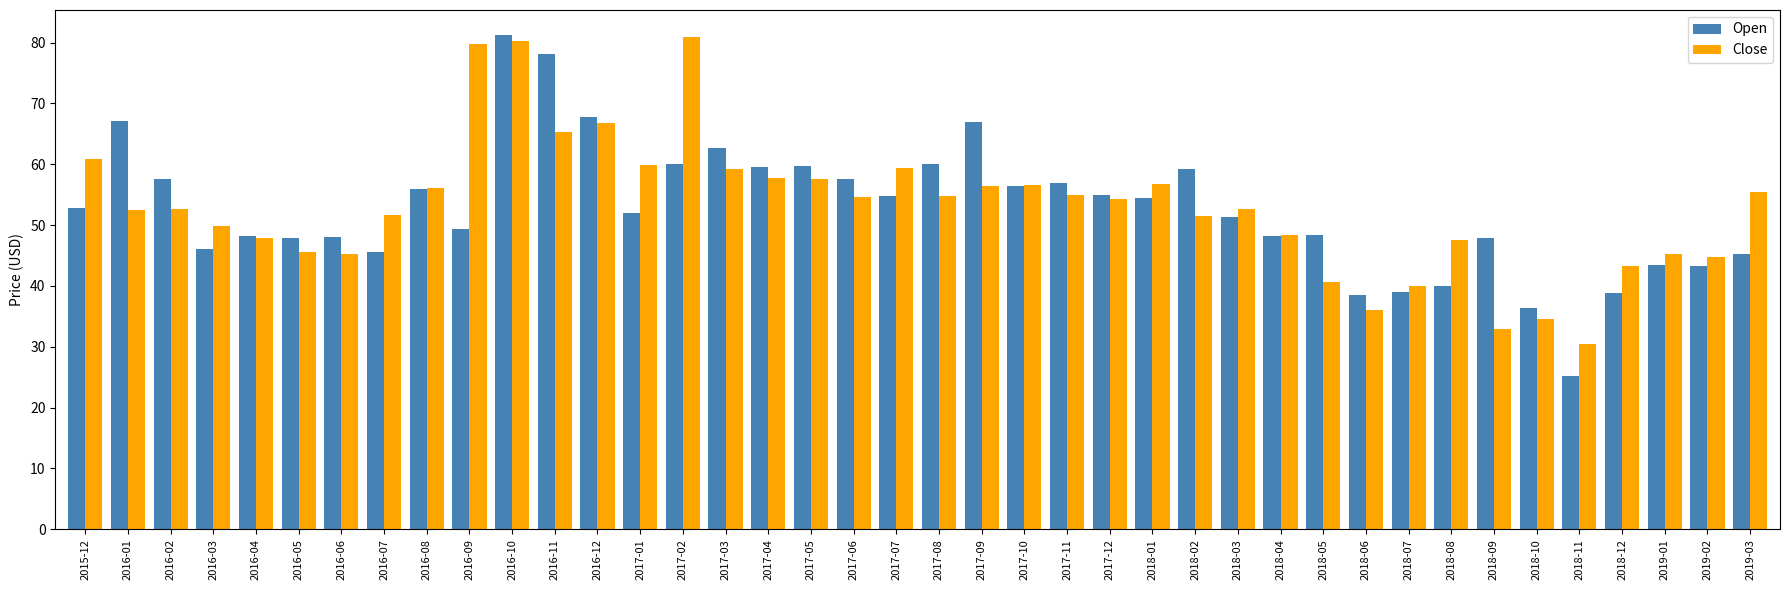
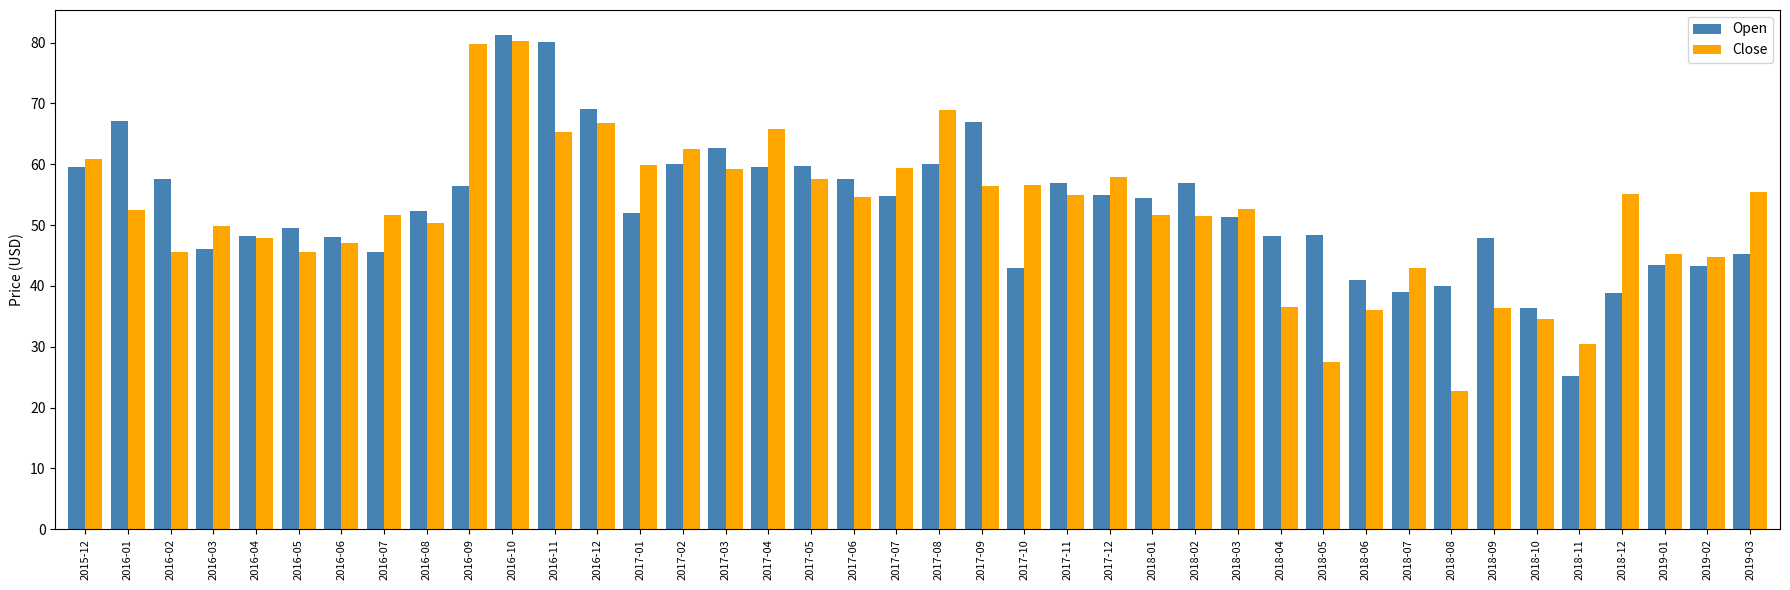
  {
    "Open": {
-     "2015-12": 53,
+     "2015-12": 60,
      "2016-01": 67,
      "2016-02": 58,
      "2016-03": 46,
      "2016-04": 48,
-     "2016-05": 48,
+     "2016-05": 50,
      "2016-06": 48,
      "2016-07": 46,
-     "2016-08": 56,
-     "2016-09": 49,
+     "2016-08": 52,
+     "2016-09": 56,
      "2016-10": 81,
-     "2016-11": 78,
-     "2016-12": 68,
+     "2016-11": 80,
+     "2016-12": 69,
      "2017-01": 52,
      "2017-02": 60,
      "2017-03": 63,
      "2017-04": 60,
      "2017-05": 60,
      "2017-06": 58,
      "2017-07": 55,
      "2017-08": 60,
      "2017-09": 67,
-     "2017-10": 56,
+     "2017-10": 43,
      "2017-11": 57,
      "2017-12": 55,
      "2018-01": 54,
-     "2018-02": 59,
+     "2018-02": 57,
      "2018-03": 51,
      "2018-04": 48,
      "2018-05": 48,
-     "2018-06": 39,
+     "2018-06": 41,
      "2018-07": 39,
      "2018-08": 40,
      "2018-09": 48,
      "2018-10": 36,
      "2018-11": 25,
      "2018-12": 39,
      "2019-01": 43,
      "2019-02": 43,
      "2019-03": 45
    },
    "Close": {
      "2015-12": 61,
      "2016-01": 53,
-     "2016-02": 53,
+     "2016-02": 46,
      "2016-03": 50,
      "2016-04": 48,
      "2016-05": 46,
-     "2016-06": 45,
+     "2016-06": 47,
      "2016-07": 52,
-     "2016-08": 56,
+     "2016-08": 50,
      "2016-09": 80,
      "2016-10": 80,
      "2016-11": 65,
      "2016-12": 67,
      "2017-01": 60,
-     "2017-02": 81,
+     "2017-02": 63,
      "2017-03": 59,
-     "2017-04": 58,
+     "2017-04": 66,
      "2017-05": 58,
      "2017-06": 55,
      "2017-07": 59,
-     "2017-08": 55,
+     "2017-08": 69,
      "2017-09": 56,
      "2017-10": 57,
      "2017-11": 55,
-     "2017-12": 54,
-     "2018-01": 57,
+     "2017-12": 58,
+     "2018-01": 52,
      "2018-02": 52,
      "2018-03": 53,
-     "2018-04": 48,
-     "2018-05": 41,
+     "2018-04": 37,
+     "2018-05": 28,
      "2018-06": 36,
-     "2018-07": 40,
-     "2018-08": 48,
-     "2018-09": 33,
+     "2018-07": 43,
+     "2018-08": 23,
+     "2018-09": 36,
      "2018-10": 35,
      "2018-11": 30,
-     "2018-12": 43,
+     "2018-12": 55,
      "2019-01": 45,
      "2019-02": 45,
      "2019-03": 56
    }
  }
